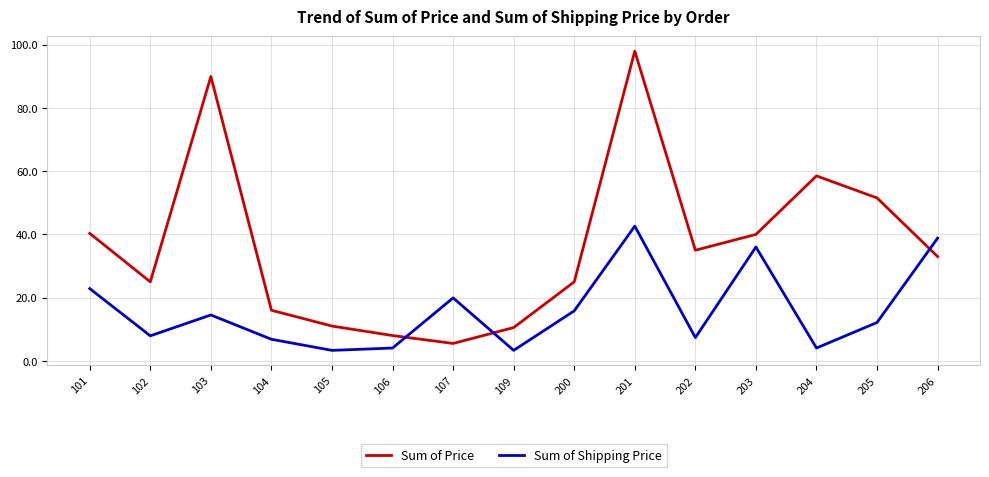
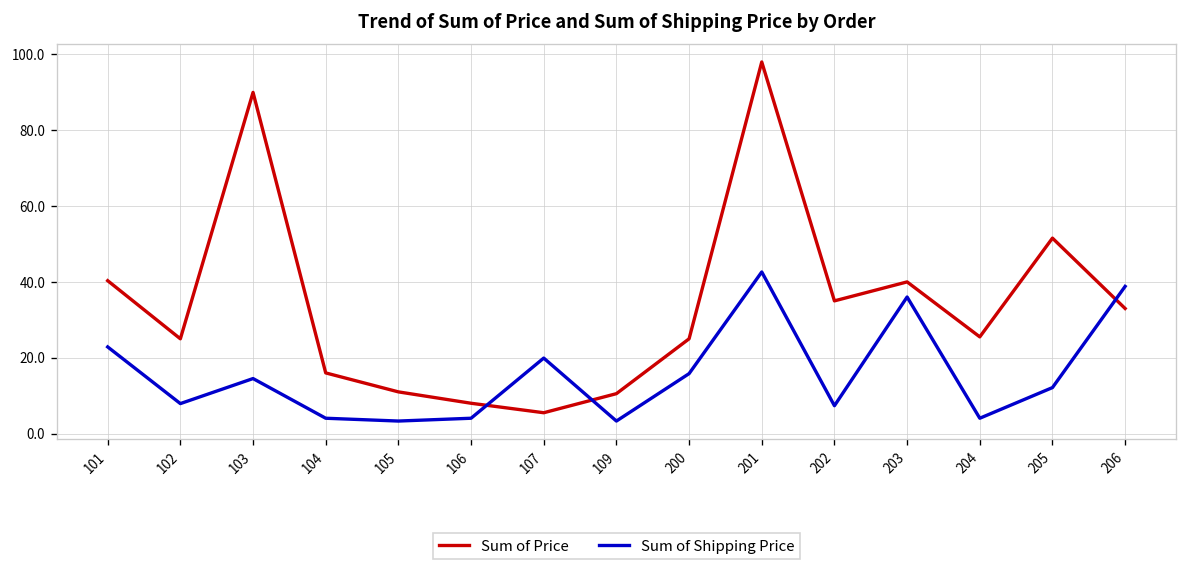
  {
    "Sum of Price": {
      "101": 40,
      "102": 25,
      "103": 90,
      "104": 16,
      "105": 11,
      "106": 8,
      "107": 5,
      "109": 11,
      "200": 25,
      "201": 98,
      "202": 35,
      "203": 40,
-     "204": 58,
+     "204": 25,
      "205": 52,
      "206": 33
    },
    "Sum of Shipping Price": {
      "101": 23,
      "102": 8,
      "103": 15,
-     "104": 7,
+     "104": 4,
      "105": 3,
      "106": 4,
      "107": 20,
      "109": 3,
      "200": 16,
      "201": 43,
      "202": 7,
      "203": 36,
      "204": 4,
      "205": 12,
      "206": 39
    }
  }
